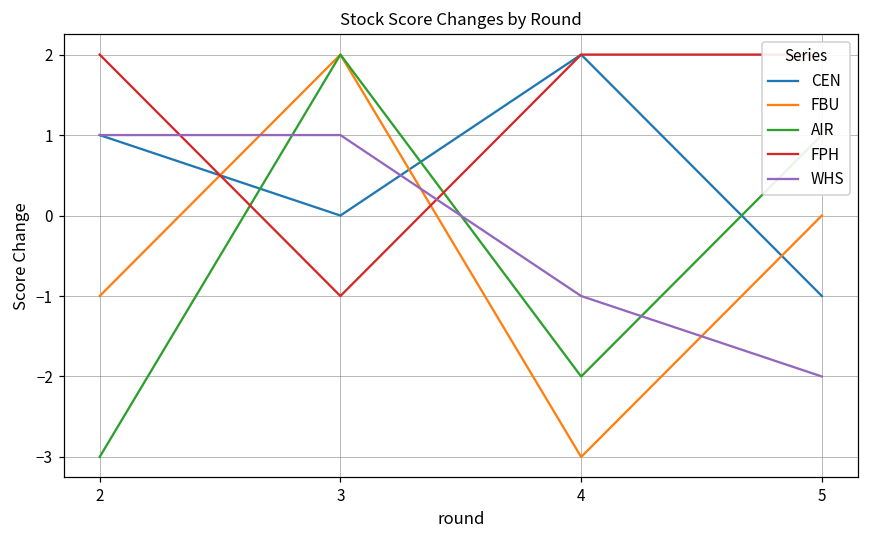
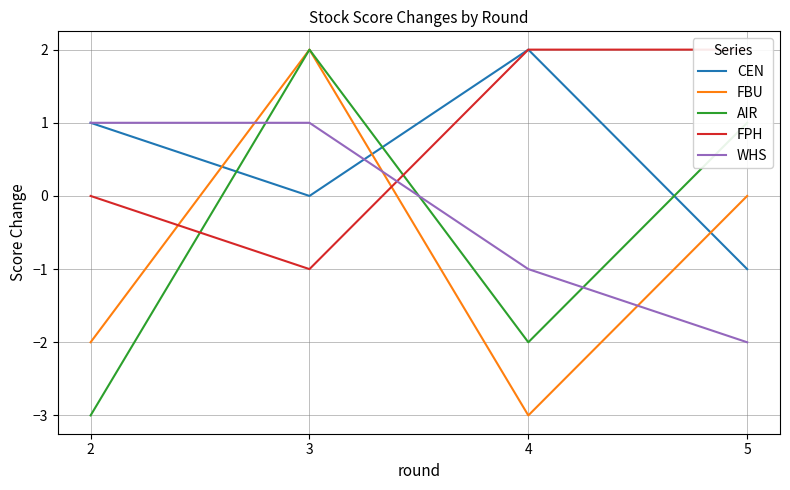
  {
    "CEN": {
      "3": 0,
      "5": -1
    },
    "FBU": {
-     "2": -1,
+     "2": -2,
      "4": -3,
      "5": 0
    },
    "AIR": {
      "2": -3,
      "4": -2
    },
    "FPH": {
-     "2": 2,
+     "2": 0,
      "3": -1
    },
    "WHS": {
      "3": 1,
      "4": -1,
      "5": -2
    }
  }
